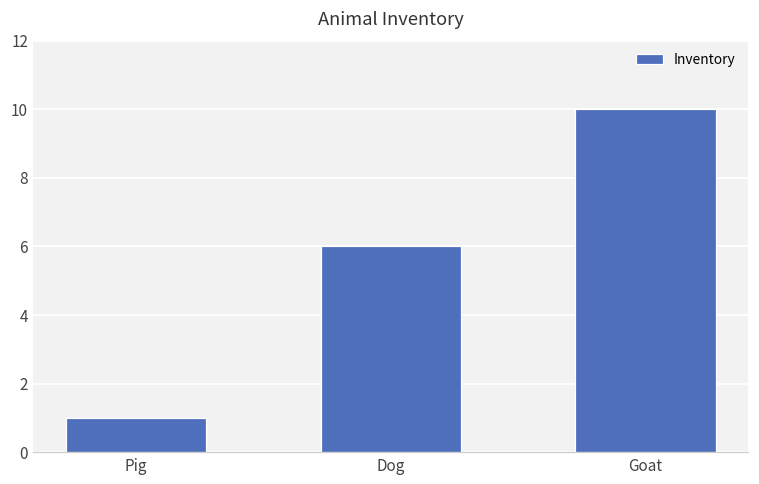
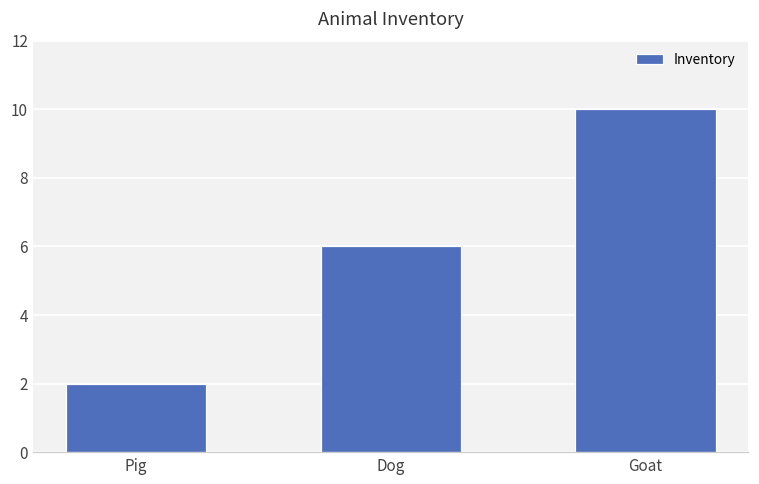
  {
-   "Pig": 1,
+   "Pig": 2,
    "Dog": 6,
    "Goat": 10
  }
